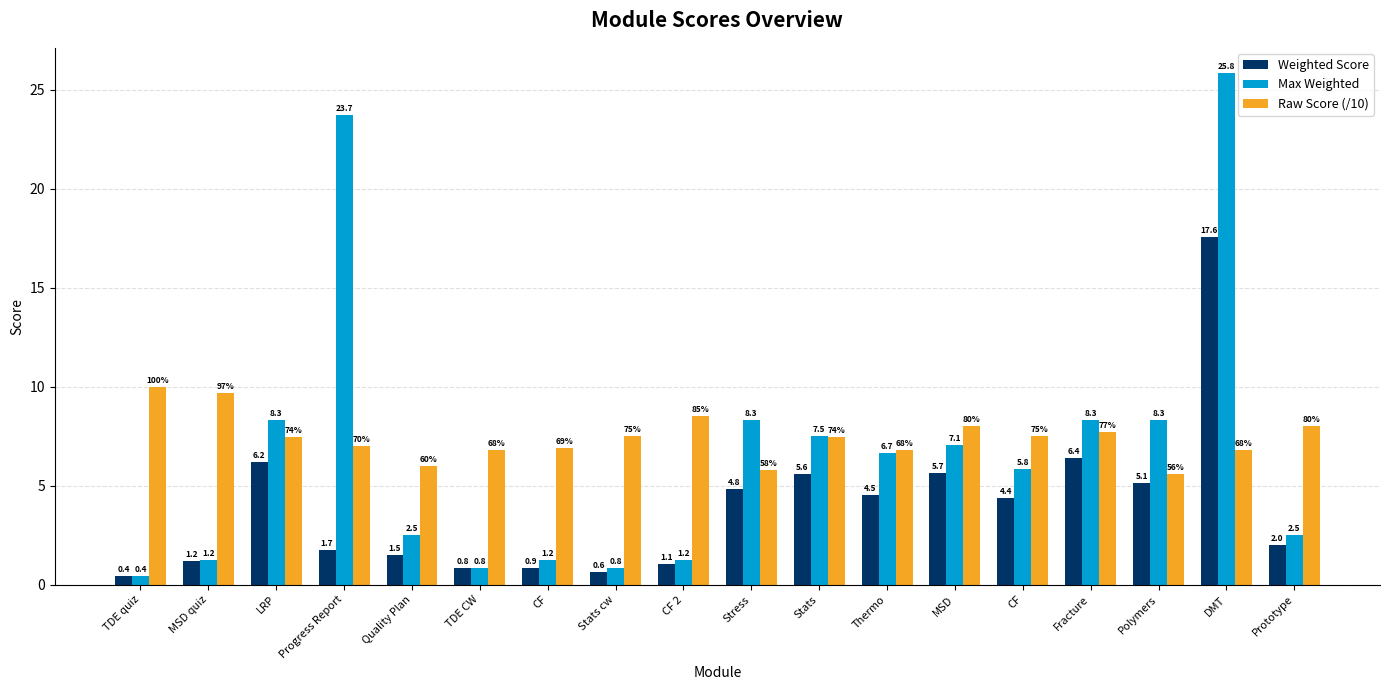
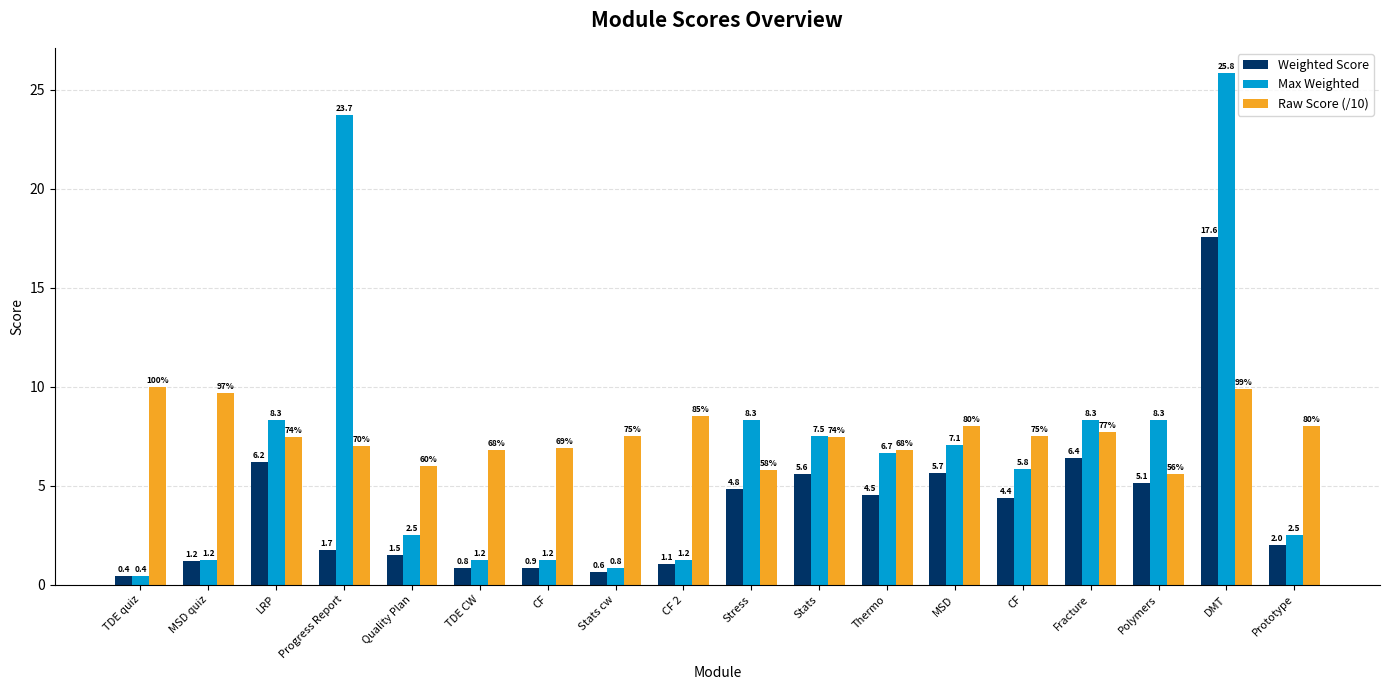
  {
    "Weighted Score": {
      "TDE quiz": "0.4",
      "MSD quiz": "1.2",
      "LRP": "6.2",
      "Progress Report": "1.7",
      "Quality Plan": "1.5",
      "TDE CW": "0.8",
      "Stats cw": "0.6",
      "CF 2": "1.1",
      "Stress": "4.8",
      "Stats": "5.6",
      "Thermo": "4.5",
      "MSD": "5.7",
      "Fracture": "6.4",
      "Polymers": "5.1",
      "DMT": "17.6",
      "Prototype": "2.0"
    },
    "Max Weighted": {
      "TDE quiz": "0.4",
      "MSD quiz": "1.2",
      "LRP": "8.3",
      "Progress Report": "23.7",
      "Quality Plan": "2.5",
-     "TDE CW": "0.8",
+     "TDE CW": "1.2",
      "Stats cw": "0.8",
      "CF 2": "1.2",
      "Stress": "8.3",
      "Stats": "7.5",
      "Thermo": "6.7",
      "MSD": "7.1",
      "Fracture": "8.3",
      "Polymers": "8.3",
      "DMT": "25.8",
      "Prototype": "2.5"
    },
    "Raw Score (/10)": {
-     "DMT": "68%"
+     "DMT": "99%"
    }
  }
